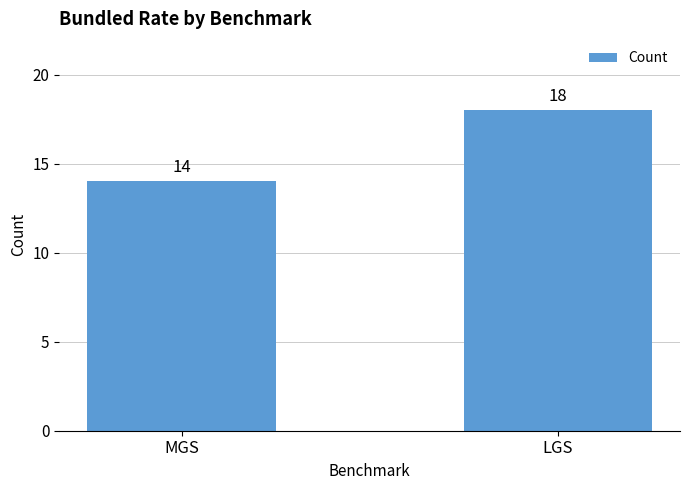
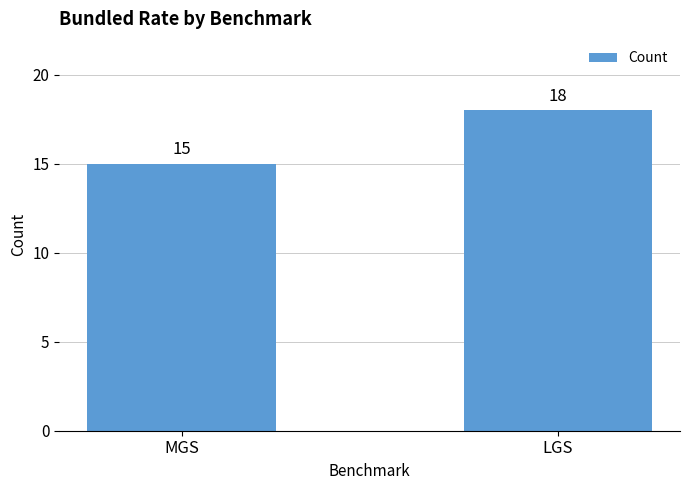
  {
-   "MGS": 14,
+   "MGS": 15,
    "LGS": 18
  }
